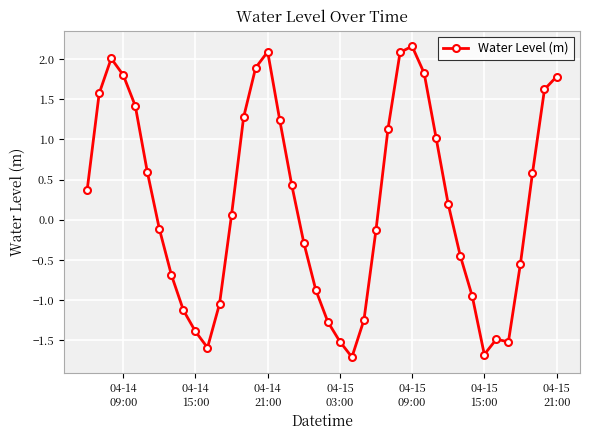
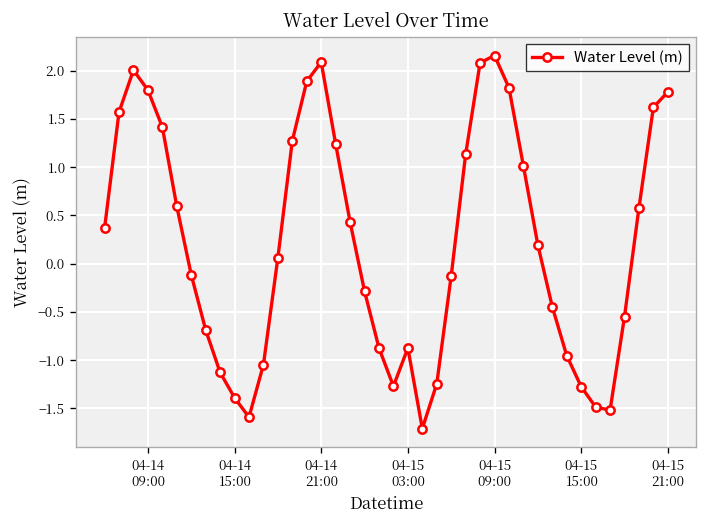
  {
    "04-14 09:00": 1.8,
    "04-14 15:00": -1.4,
    "04-14 21:00": 2.1,
-   "04-15 03:00": -1.5,
+   "04-15 03:00": -0.9,
    "04-15 09:00": 2.2,
-   "04-15 15:00": -1.7,
+   "04-15 15:00": -1.3,
    "04-15 21:00": 1.8
  }
